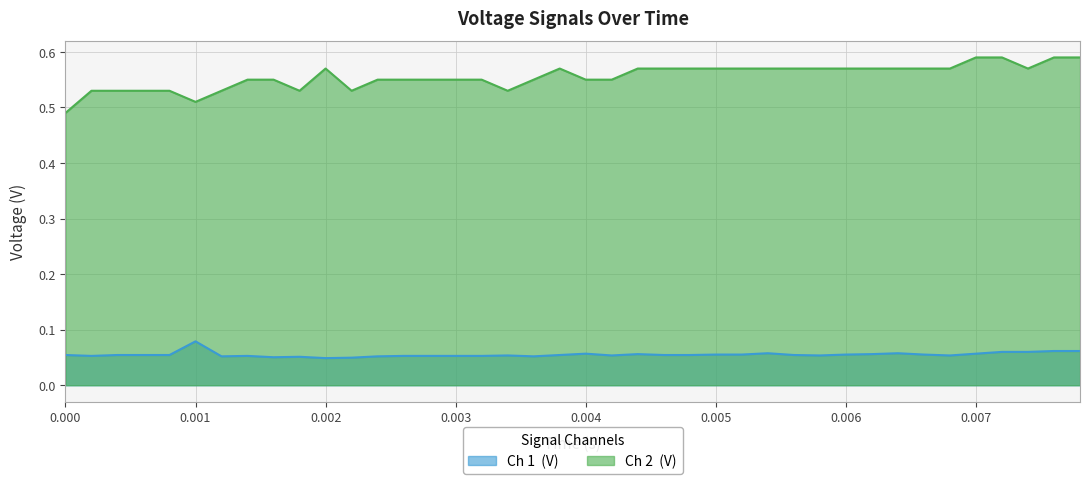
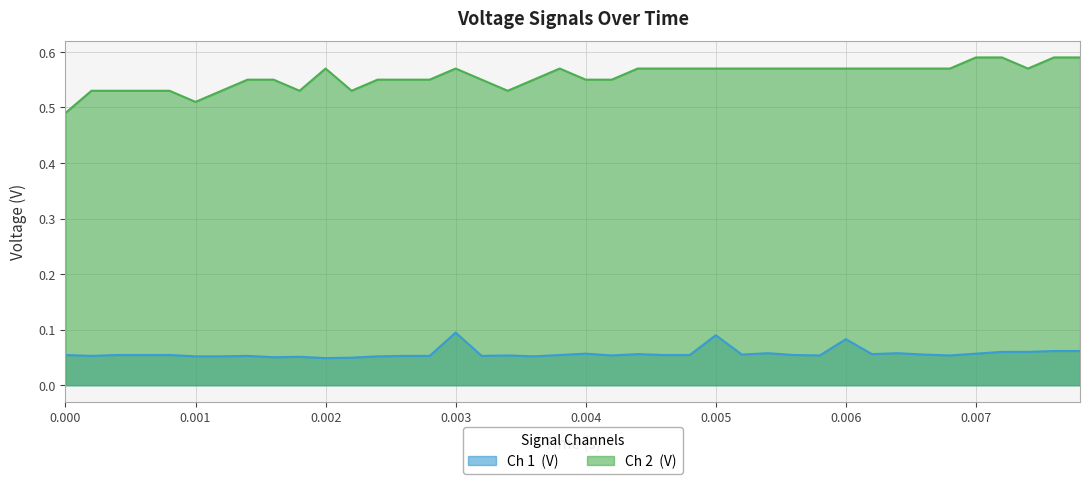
  {
    "Ch 1 (V)": {
      "0.000": 0.05,
-     "0.001": 0.08,
+     "0.001": 0.05,
      "0.002": 0.05,
-     "0.003": 0.05,
+     "0.003": 0.09,
      "0.004": 0.06,
-     "0.005": 0.06,
-     "0.006": 0.06,
+     "0.005": 0.09,
+     "0.006": 0.08,
      "0.007": 0.06
    },
    "Ch 2 (V)": {
      "0.000": 0.49,
      "0.001": 0.51,
      "0.002": 0.57,
-     "0.003": 0.55,
+     "0.003": 0.57,
      "0.004": 0.55,
      "0.005": 0.57,
      "0.006": 0.57,
      "0.007": 0.59
    }
  }
